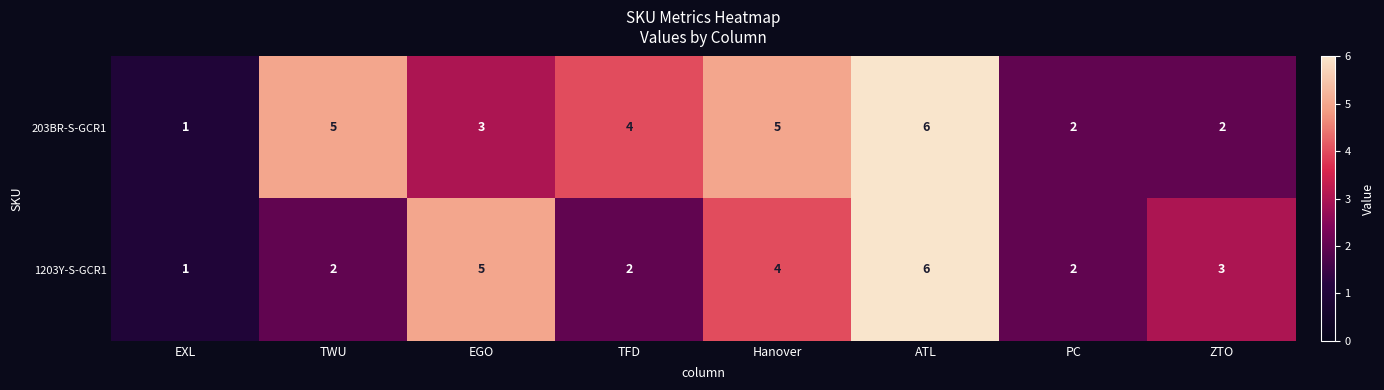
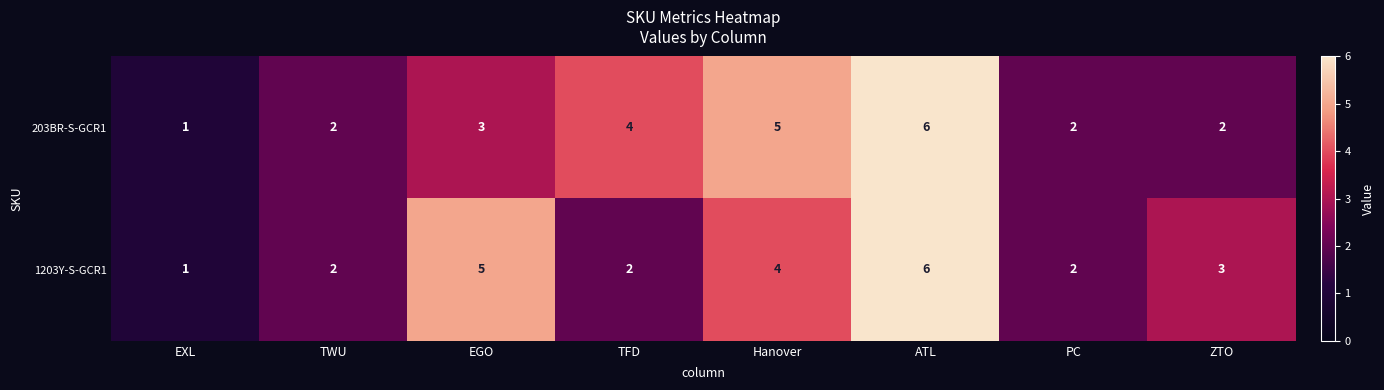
  {
    "203BR-S-GCR1": {
      "EXL": 1,
-     "TWU": 5,
+     "TWU": 2,
      "EGO": 3,
      "TFD": 4,
      "Hanover": 5,
      "ATL": 6,
      "PC": 2,
      "ZTO": 2
    },
    "1203Y-S-GCR1": {
      "EXL": 1,
      "TWU": 2,
      "EGO": 5,
      "TFD": 2,
      "Hanover": 4,
      "ATL": 6,
      "PC": 2,
      "ZTO": 3
    }
  }
